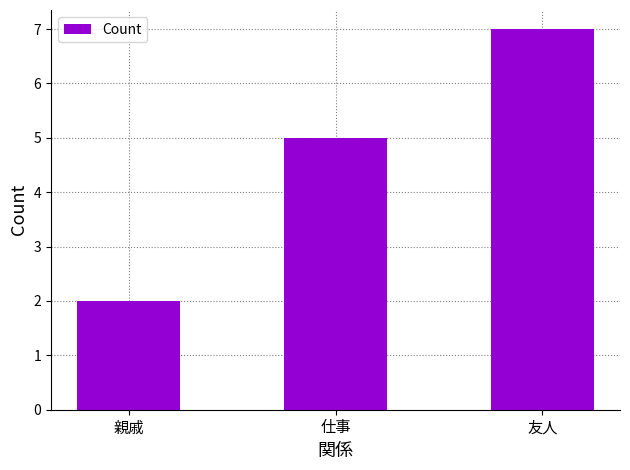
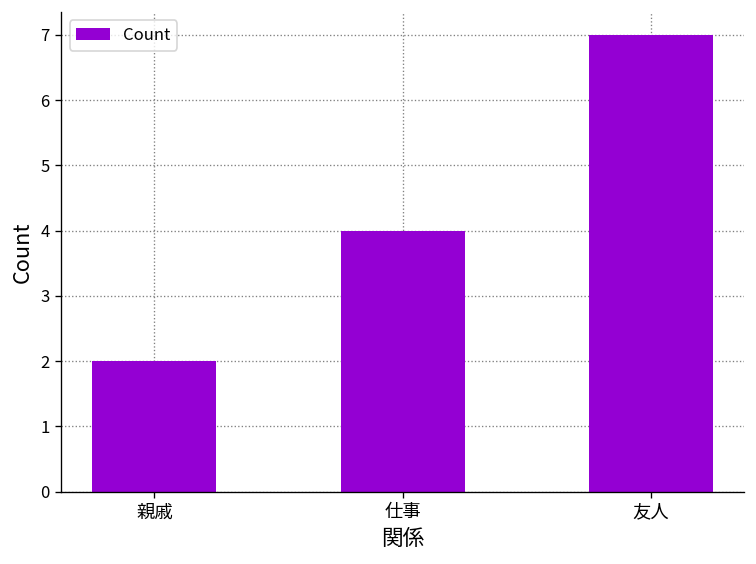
  {
    "親戚": 2,
-   "仕事": 5,
+   "仕事": 4,
    "友人": 7
  }
